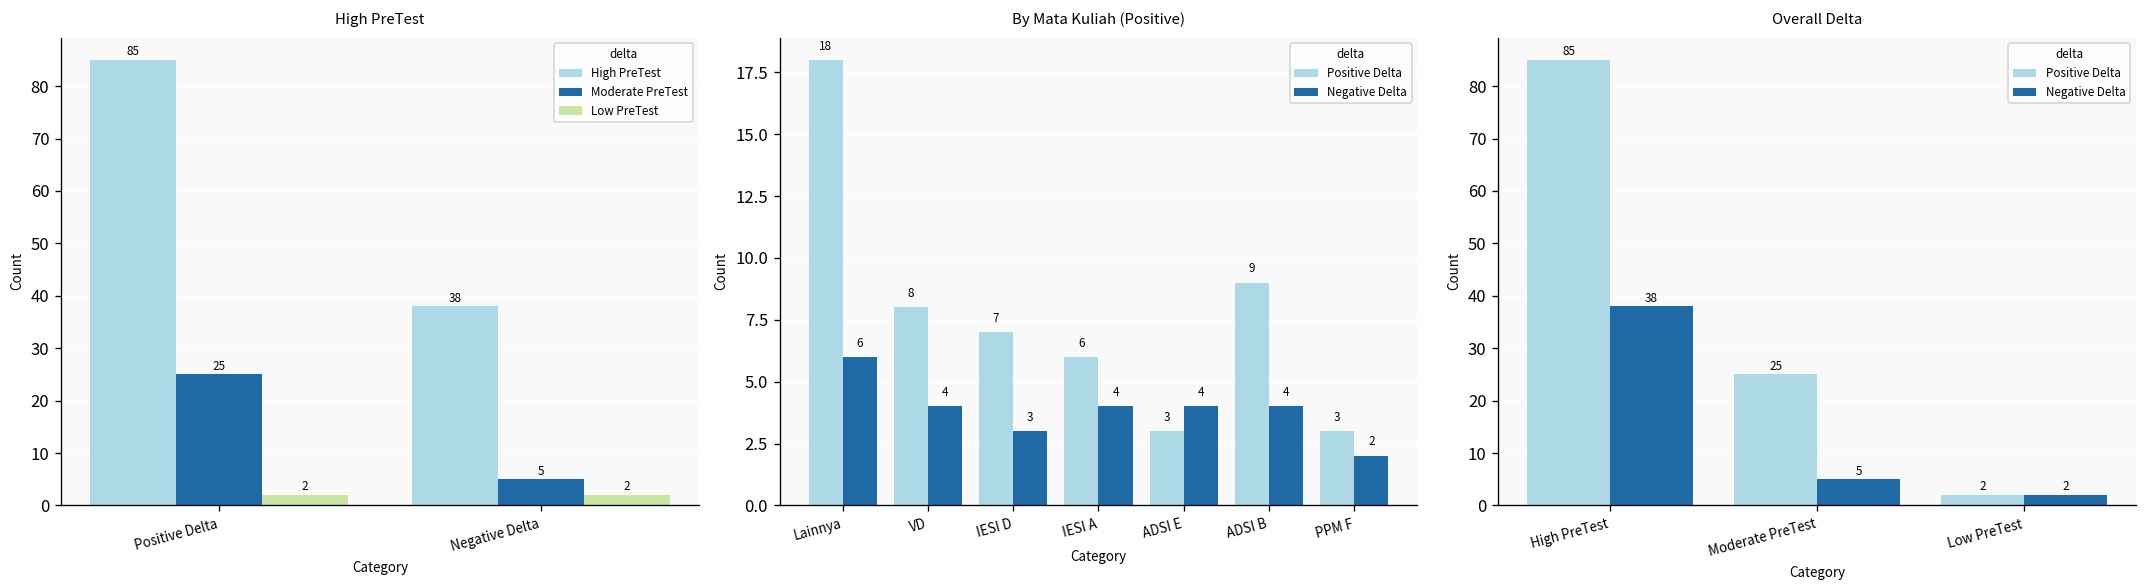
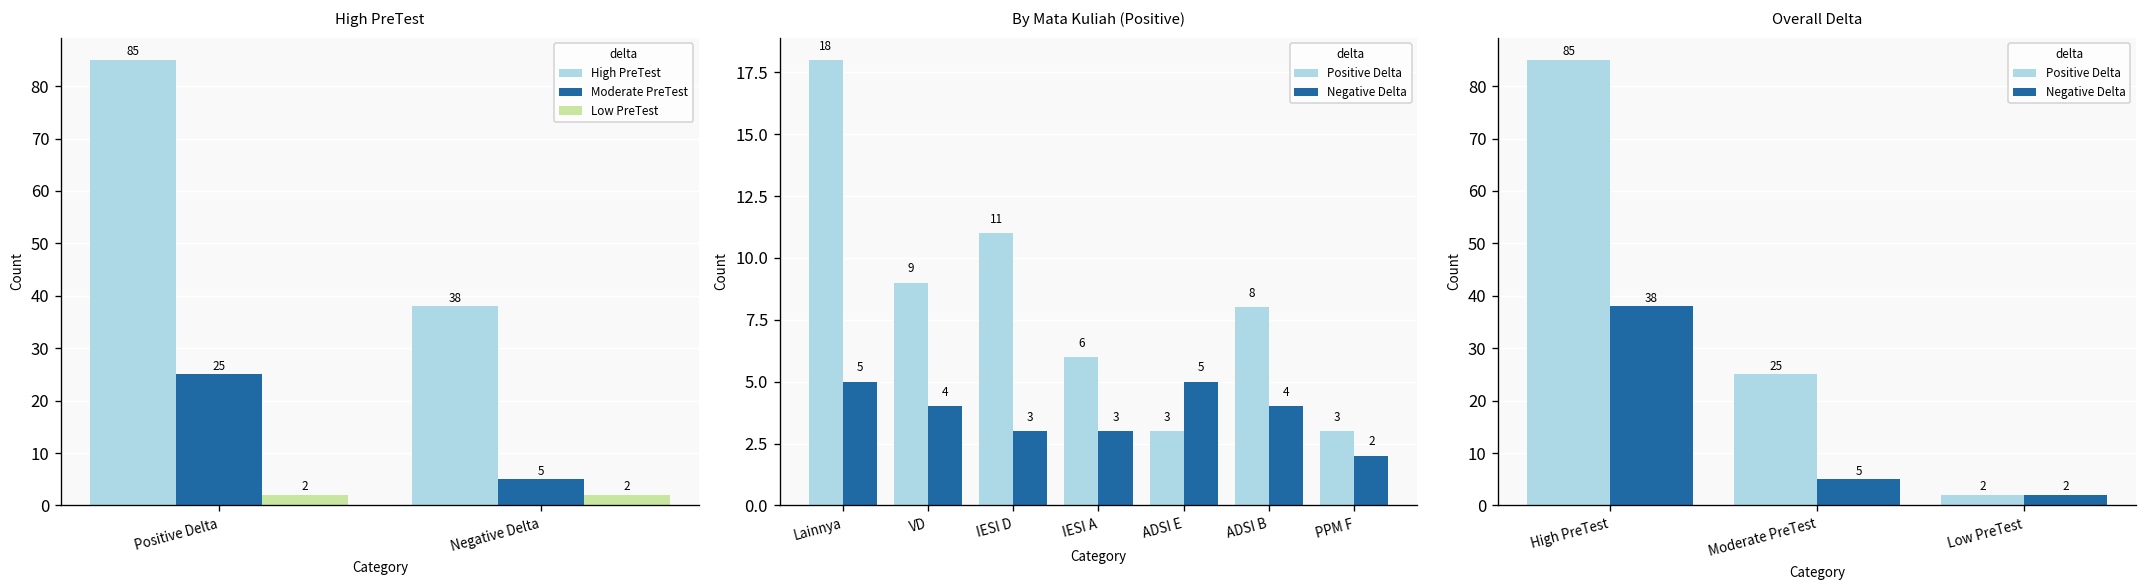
  {
    "High PreTest": {
      "High PreTest": {
        "Positive Delta": 85,
        "Negative Delta": 38
      },
      "Moderate PreTest": {
        "Positive Delta": 25,
        "Negative Delta": 5
      },
      "Low PreTest": {
        "Positive Delta": 2,
        "Negative Delta": 2
      }
    },
    "By Mata Kuliah (Positive)": {
      "Positive Delta": {
        "Lainnya": 18,
-       "VD": 8,
-       "IESI D": 7,
+       "VD": 9,
+       "IESI D": 11,
        "IESI A": 6,
        "ADSI E": 3,
-       "ADSI B": 9,
+       "ADSI B": 8,
        "PPM F": 3
      },
      "Negative Delta": {
-       "Lainnya": 6,
+       "Lainnya": 5,
        "VD": 4,
        "IESI D": 3,
-       "IESI A": 4,
-       "ADSI E": 4,
+       "IESI A": 3,
+       "ADSI E": 5,
        "ADSI B": 4,
        "PPM F": 2
      }
    },
    "Overall Delta": {
      "Positive Delta": {
        "High PreTest": 85,
        "Moderate PreTest": 25,
        "Low PreTest": 2
      },
      "Negative Delta": {
        "High PreTest": 38,
        "Moderate PreTest": 5,
        "Low PreTest": 2
      }
    }
  }
